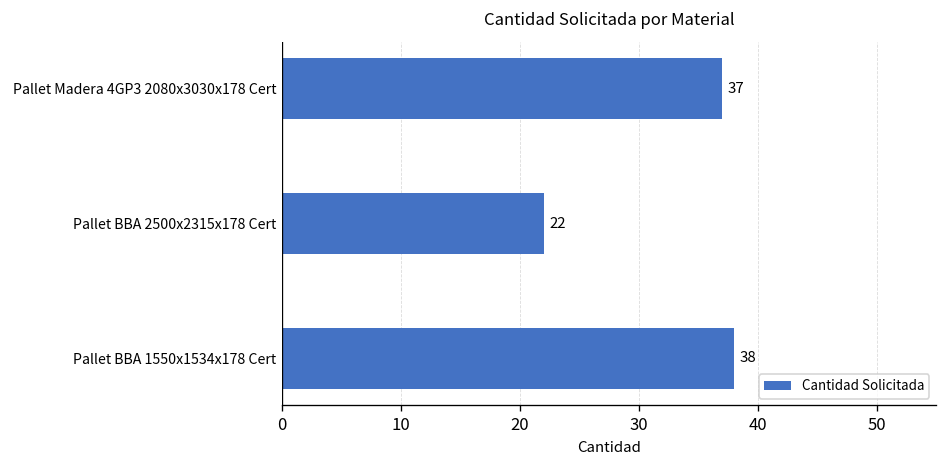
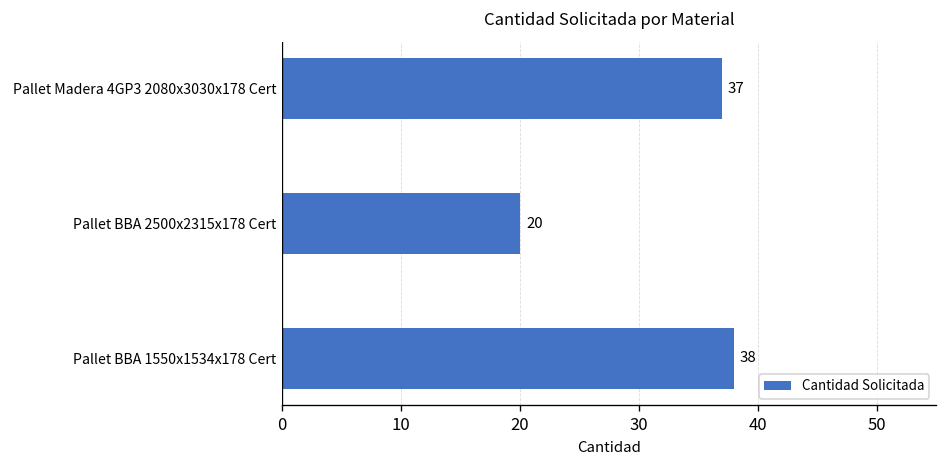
  {
    "Pallet Madera 4GP3 2080x3030x178 Cert": 37,
-   "Pallet BBA 2500x2315x178 Cert": 22,
+   "Pallet BBA 2500x2315x178 Cert": 20,
    "Pallet BBA 1550x1534x178 Cert": 38
  }
